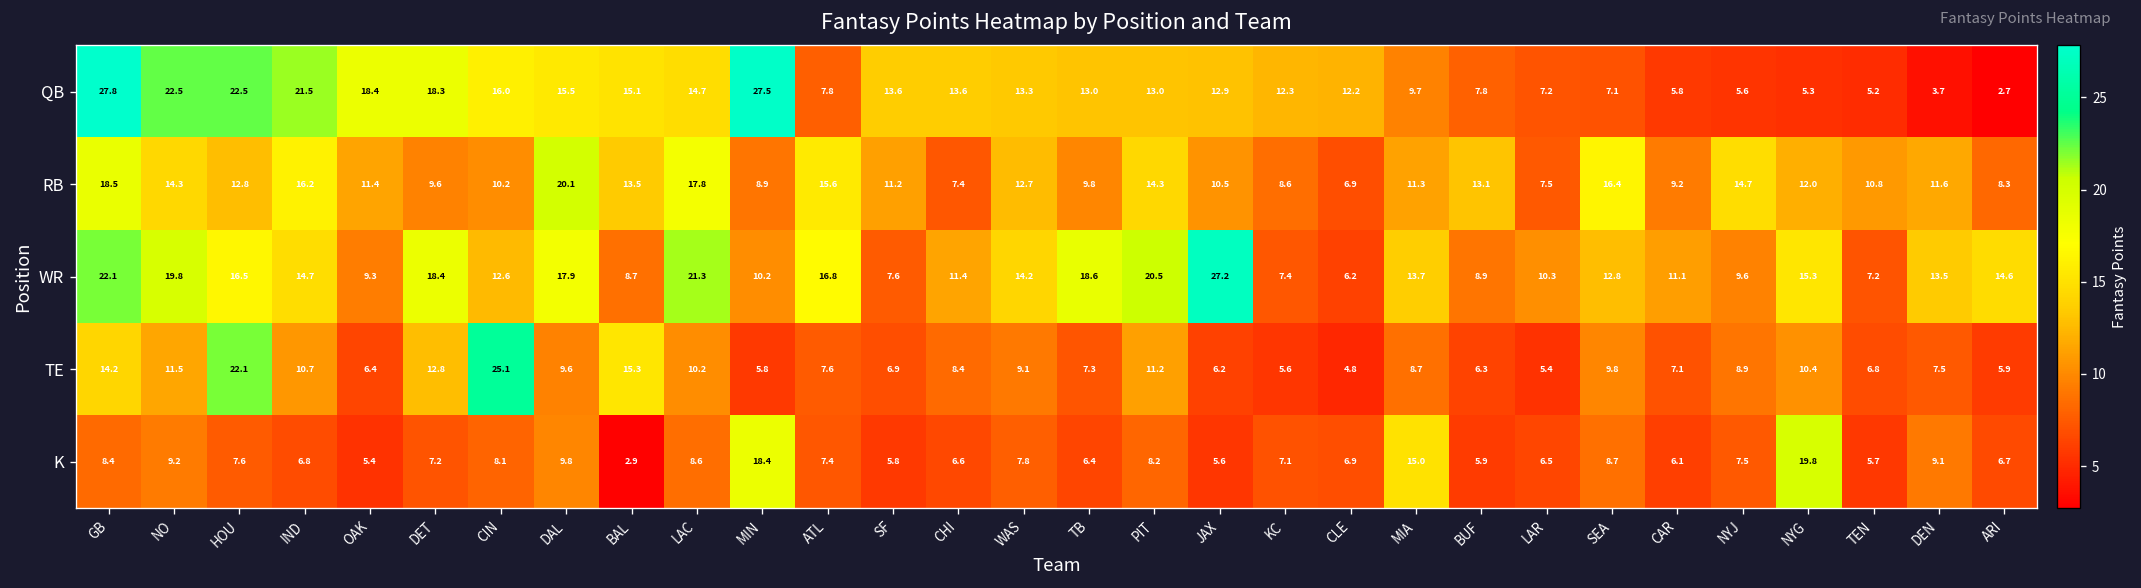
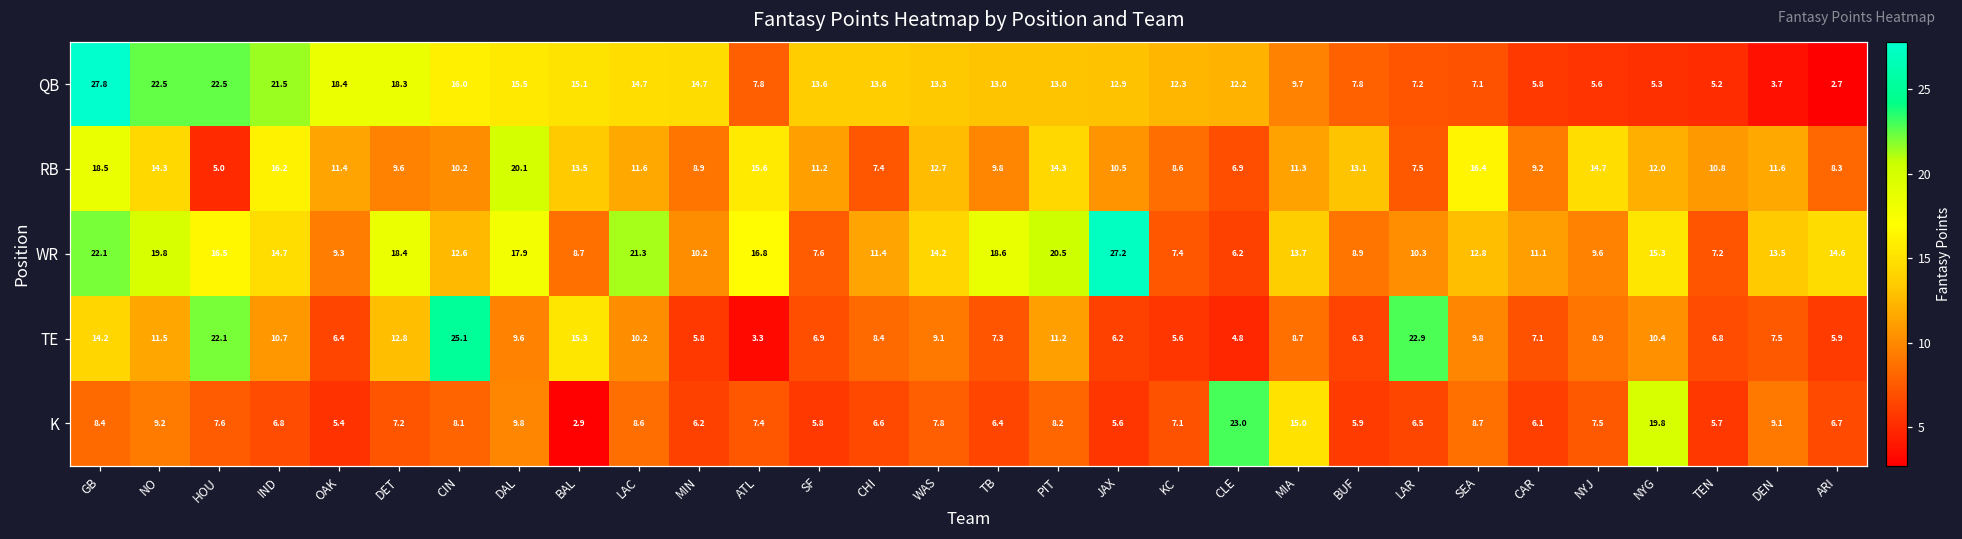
  {
    "QB": {
      "GB": 27.8,
      "NO": 22.5,
      "HOU": 22.5,
      "IND": 21.5,
      "OAK": 18.4,
      "DET": 18.3,
      "CIN": 16.0,
      "DAL": 15.5,
      "BAL": 15.1,
      "LAC": 14.7,
-     "MIN": 27.5,
+     "MIN": 14.7,
      "ATL": 7.8,
      "SF": 13.6,
      "CHI": 13.6,
      "WAS": 13.3,
      "TB": 13.0,
      "PIT": 13.0,
      "JAX": 12.9,
      "KC": 12.3,
      "CLE": 12.2,
      "MIA": 9.7,
      "BUF": 7.8,
      "LAR": 7.2,
      "SEA": 7.1,
      "CAR": 5.8,
      "NYJ": 5.6,
      "NYG": 5.3,
      "TEN": 5.2,
      "DEN": 3.7,
      "ARI": 2.7
    },
    "RB": {
      "GB": 18.5,
      "NO": 14.3,
-     "HOU": 12.8,
+     "HOU": 5.0,
      "IND": 16.2,
      "OAK": 11.4,
      "DET": 9.6,
      "CIN": 10.2,
      "DAL": 20.1,
      "BAL": 13.5,
-     "LAC": 17.8,
+     "LAC": 11.6,
      "MIN": 8.9,
      "ATL": 15.6,
      "SF": 11.2,
      "CHI": 7.4,
      "WAS": 12.7,
      "TB": 9.8,
      "PIT": 14.3,
      "JAX": 10.5,
      "KC": 8.6,
      "CLE": 6.9,
      "MIA": 11.3,
      "BUF": 13.1,
      "LAR": 7.5,
      "SEA": 16.4,
      "CAR": 9.2,
      "NYJ": 14.7,
      "NYG": 12.0,
      "TEN": 10.8,
      "DEN": 11.6,
      "ARI": 8.3
    },
    "WR": {
      "GB": 22.1,
      "NO": 19.8,
      "HOU": 16.5,
      "IND": 14.7,
      "OAK": 9.3,
      "DET": 18.4,
      "CIN": 12.6,
      "DAL": 17.9,
      "BAL": 8.7,
      "LAC": 21.3,
      "MIN": 10.2,
      "ATL": 16.8,
      "SF": 7.6,
      "CHI": 11.4,
      "WAS": 14.2,
      "TB": 18.6,
      "PIT": 20.5,
      "JAX": 27.2,
      "KC": 7.4,
      "CLE": 6.2,
      "MIA": 13.7,
      "BUF": 8.9,
      "LAR": 10.3,
      "SEA": 12.8,
      "CAR": 11.1,
      "NYJ": 9.6,
      "NYG": 15.3,
      "TEN": 7.2,
      "DEN": 13.5,
      "ARI": 14.6
    },
    "TE": {
      "GB": 14.2,
      "NO": 11.5,
      "HOU": 22.1,
      "IND": 10.7,
      "OAK": 6.4,
      "DET": 12.8,
      "CIN": 25.1,
      "DAL": 9.6,
      "BAL": 15.3,
      "LAC": 10.2,
      "MIN": 5.8,
-     "ATL": 7.6,
+     "ATL": 3.3,
      "SF": 6.9,
      "CHI": 8.4,
      "WAS": 9.1,
      "TB": 7.3,
      "PIT": 11.2,
      "JAX": 6.2,
      "KC": 5.6,
      "CLE": 4.8,
      "MIA": 8.7,
      "BUF": 6.3,
-     "LAR": 5.4,
+     "LAR": 22.9,
      "SEA": 9.8,
      "CAR": 7.1,
      "NYJ": 8.9,
      "NYG": 10.4,
      "TEN": 6.8,
      "DEN": 7.5,
      "ARI": 5.9
    },
    "K": {
      "GB": 8.4,
      "NO": 9.2,
      "HOU": 7.6,
      "IND": 6.8,
      "OAK": 5.4,
      "DET": 7.2,
      "CIN": 8.1,
      "DAL": 9.8,
      "BAL": 2.9,
      "LAC": 8.6,
-     "MIN": 18.4,
+     "MIN": 6.2,
      "ATL": 7.4,
      "SF": 5.8,
      "CHI": 6.6,
      "WAS": 7.8,
      "TB": 6.4,
      "PIT": 8.2,
      "JAX": 5.6,
      "KC": 7.1,
-     "CLE": 6.9,
+     "CLE": 23.0,
      "MIA": 15.0,
      "BUF": 5.9,
      "LAR": 6.5,
      "SEA": 8.7,
      "CAR": 6.1,
      "NYJ": 7.5,
      "NYG": 19.8,
      "TEN": 5.7,
      "DEN": 9.1,
      "ARI": 6.7
    }
  }
